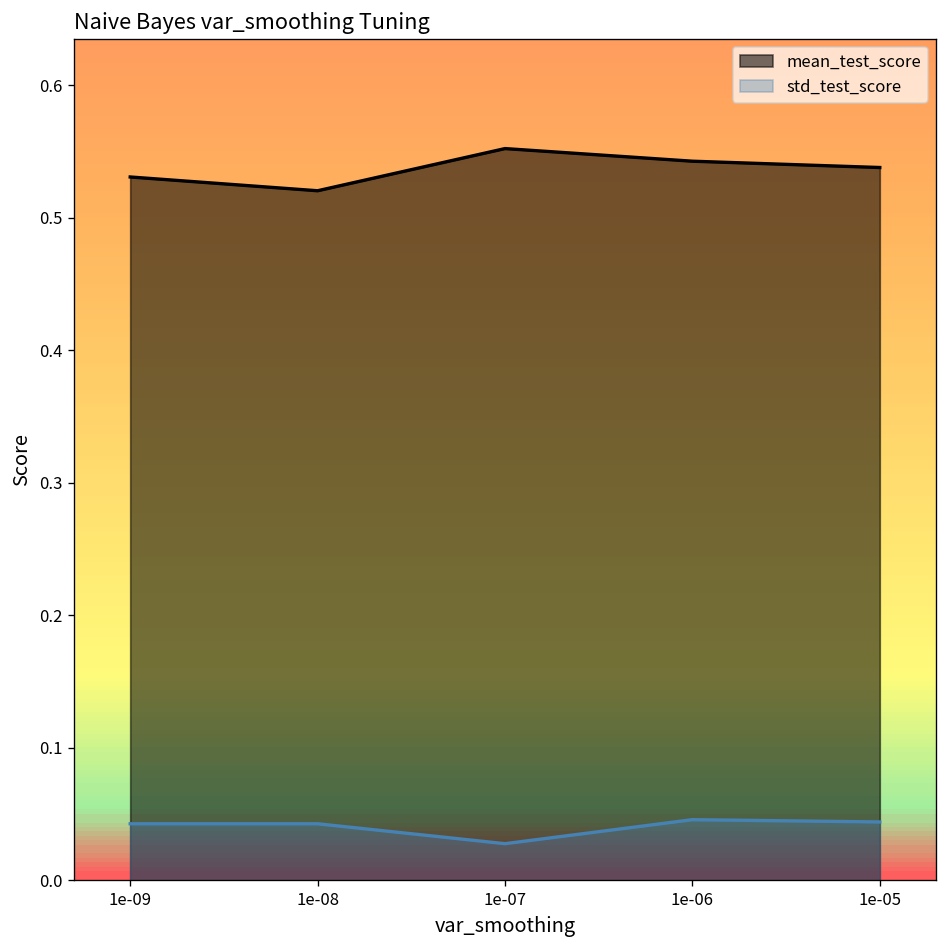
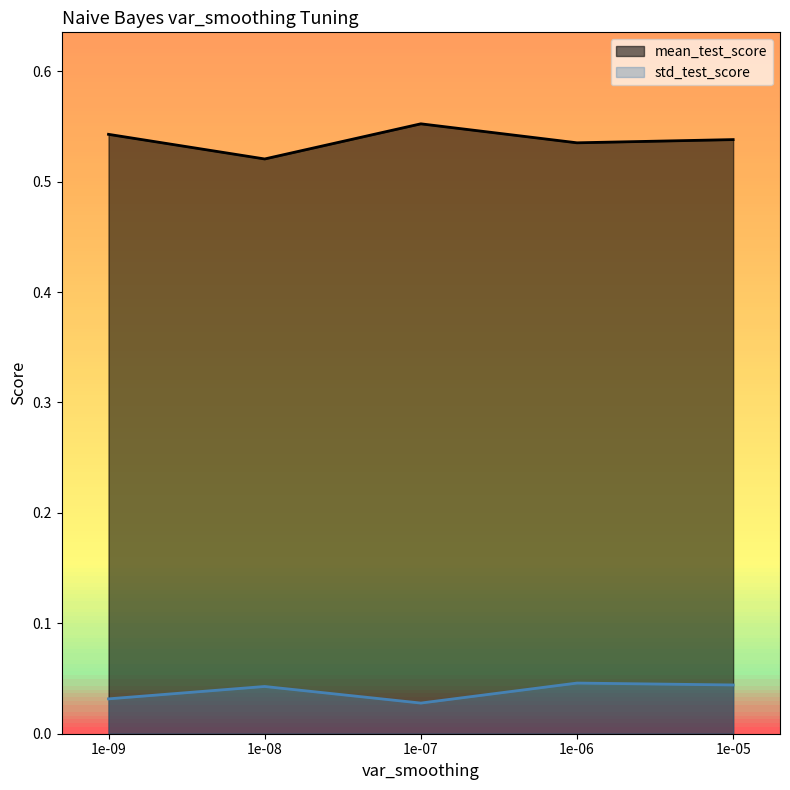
  {
    "mean_test_score": {
-     "1e-09": 0.531,
+     "1e-09": 0.543,
      "1e-08": 0.521,
      "1e-07": 0.552,
-     "1e-06": 0.543,
+     "1e-06": 0.535,
      "1e-05": 0.538
    },
    "std_test_score": {
-     "1e-09": 0.043,
+     "1e-09": 0.032,
      "1e-08": 0.043,
      "1e-07": 0.028,
      "1e-06": 0.046,
      "1e-05": 0.044
    }
  }
